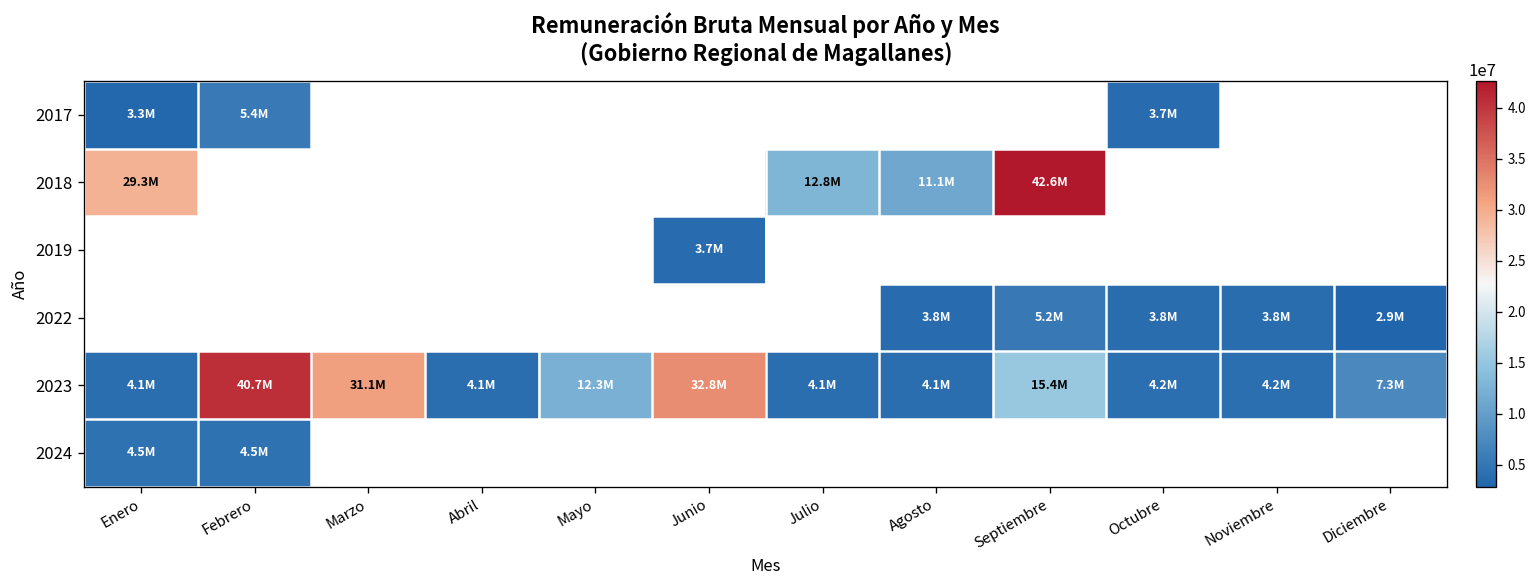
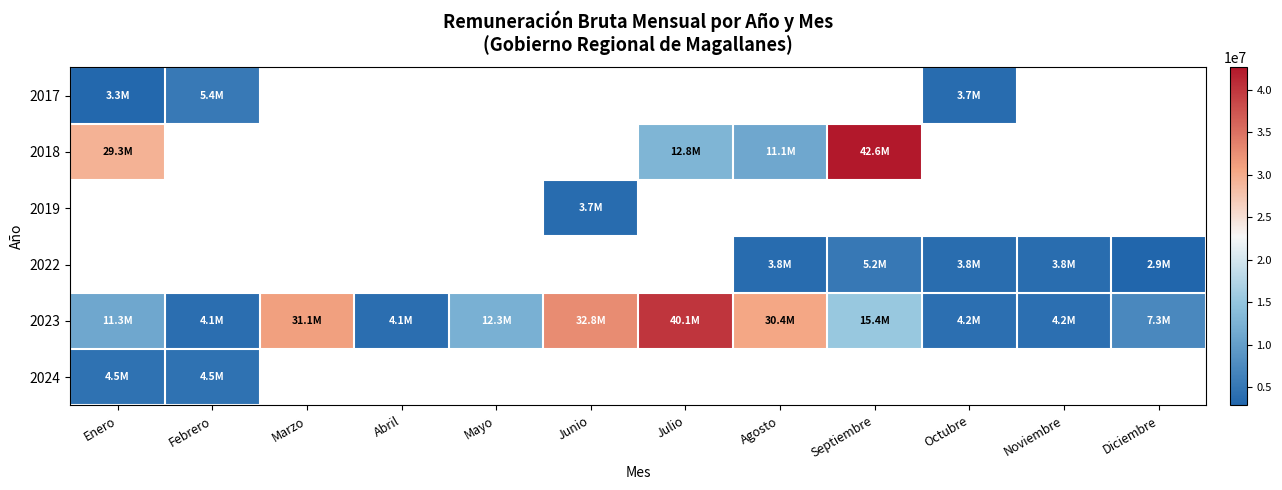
  {
    "2017": {
      "Enero": "3.3M",
      "Febrero": "5.4M",
      "Octubre": "3.7M"
    },
    "2018": {
      "Enero": "29.3M",
      "Julio": "12.8M",
      "Agosto": "11.1M",
      "Septiembre": "42.6M"
    },
    "2019": {
      "Junio": "3.7M"
    },
    "2022": {
      "Agosto": "3.8M",
      "Septiembre": "5.2M",
      "Octubre": "3.8M",
      "Noviembre": "3.8M",
      "Diciembre": "2.9M"
    },
    "2023": {
-     "Enero": "4.1M",
-     "Febrero": "40.7M",
+     "Enero": "11.3M",
+     "Febrero": "4.1M",
      "Marzo": "31.1M",
      "Abril": "4.1M",
      "Mayo": "12.3M",
      "Junio": "32.8M",
-     "Julio": "4.1M",
-     "Agosto": "4.1M",
+     "Julio": "40.1M",
+     "Agosto": "30.4M",
      "Septiembre": "15.4M",
      "Octubre": "4.2M",
      "Noviembre": "4.2M",
      "Diciembre": "7.3M"
    },
    "2024": {
      "Enero": "4.5M",
      "Febrero": "4.5M"
    }
  }
